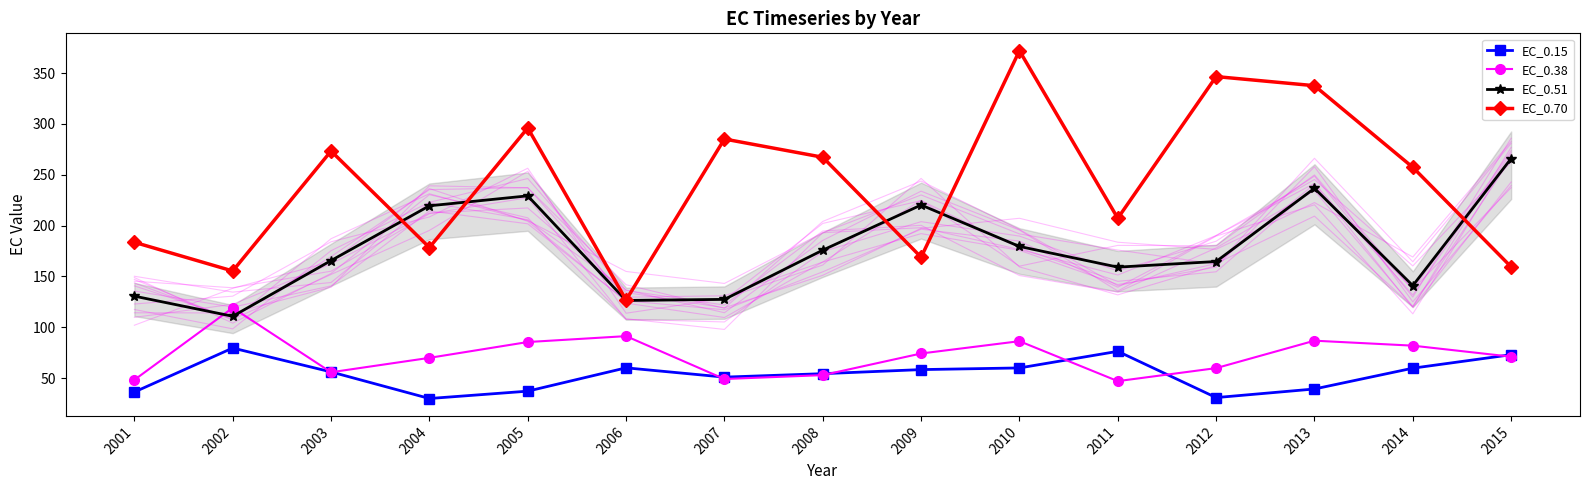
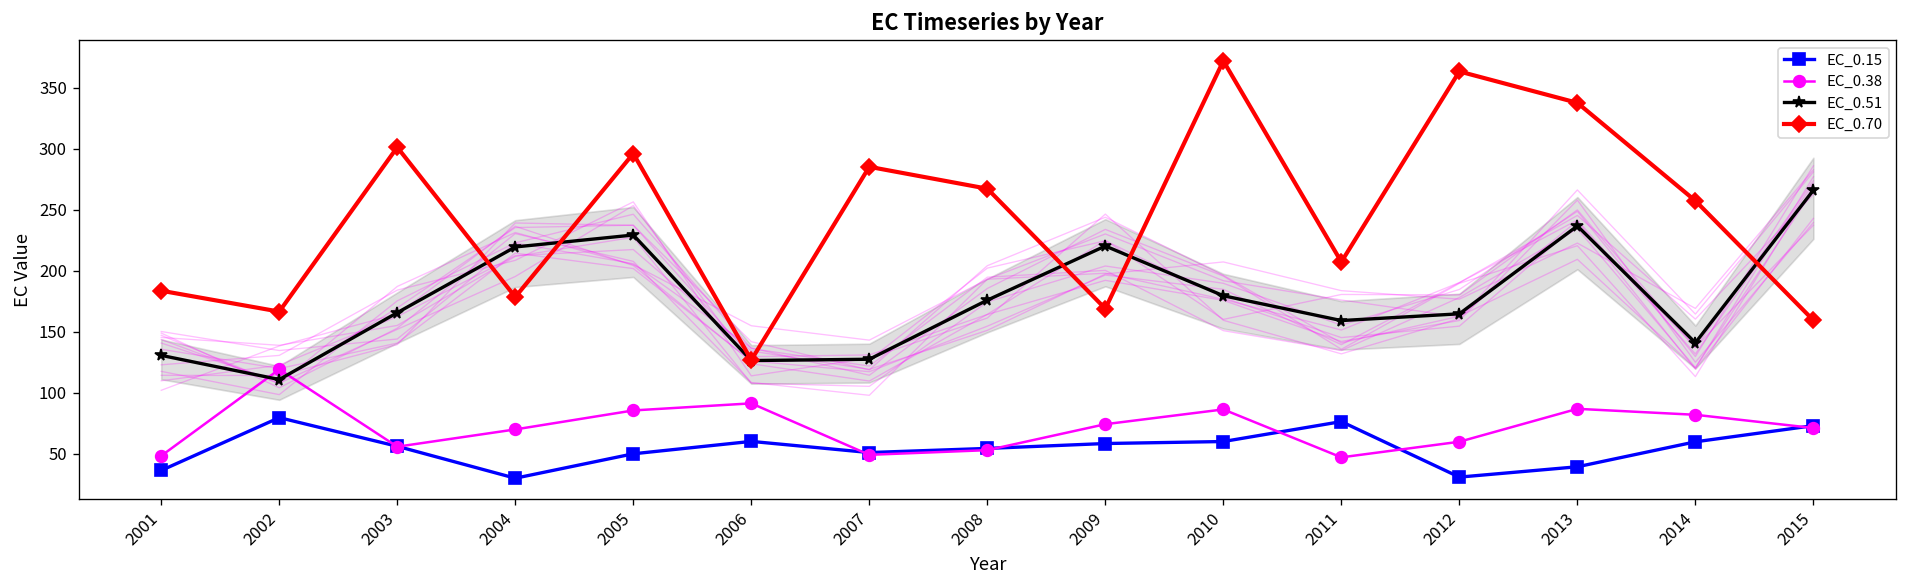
  {
    "EC_0.15": {
      "2001": 36,
      "2002": 80,
      "2004": 30,
-     "2005": 37,
+     "2005": 50,
      "2006": 60,
      "2009": 58,
      "2010": 60,
      "2011": 76,
      "2012": 31,
      "2013": 39,
      "2014": 60
    },
    "EC_0.51": {
      "2001": 131,
      "2004": 220,
      "2009": 220,
      "2011": 159,
      "2014": 141
    },
    "EC_0.70": {
      "2001": 184,
-     "2002": 155,
-     "2003": 273,
+     "2002": 166,
+     "2003": 301,
      "2004": 178,
      "2005": 296,
      "2007": 285,
      "2008": 267,
      "2009": 169,
      "2010": 372,
      "2011": 207,
-     "2012": 347,
+     "2012": 363,
      "2013": 338,
      "2014": 257,
      "2015": 159
    }
  }
